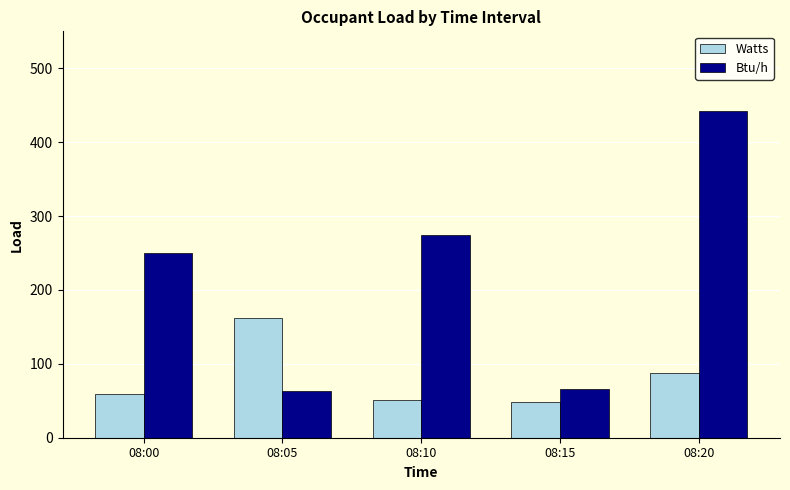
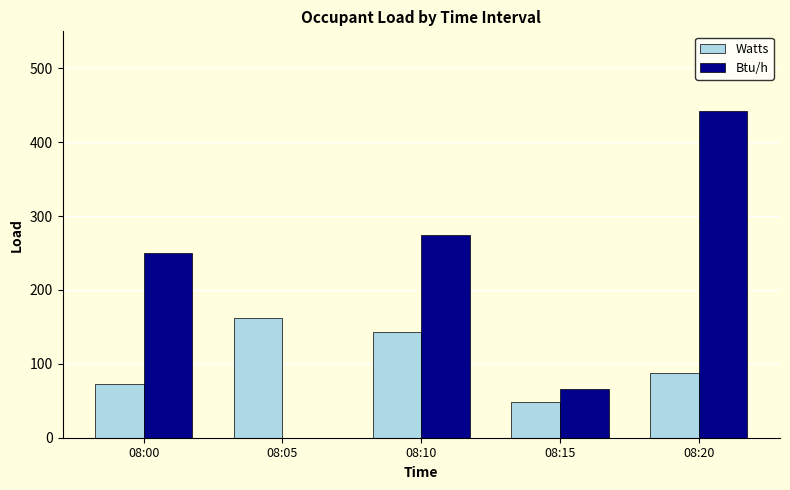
  {
    "Watts": {
-     "08:00": 60,
+     "08:00": 70,
      "08:05": 160,
-     "08:10": 50,
+     "08:10": 140,
      "08:15": 50,
      "08:20": 90
    },
    "Btu/h": {
      "08:00": 250,
-     "08:05": 60,
+     "08:05": 0,
      "08:10": 270,
      "08:15": 70,
      "08:20": 440
    }
  }
